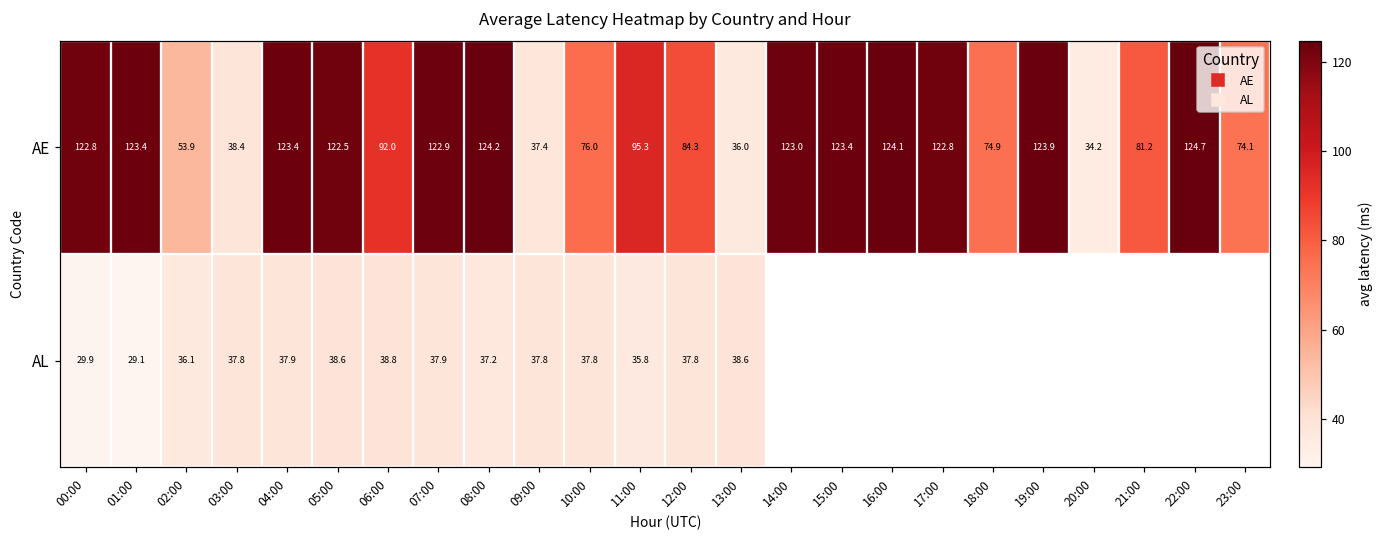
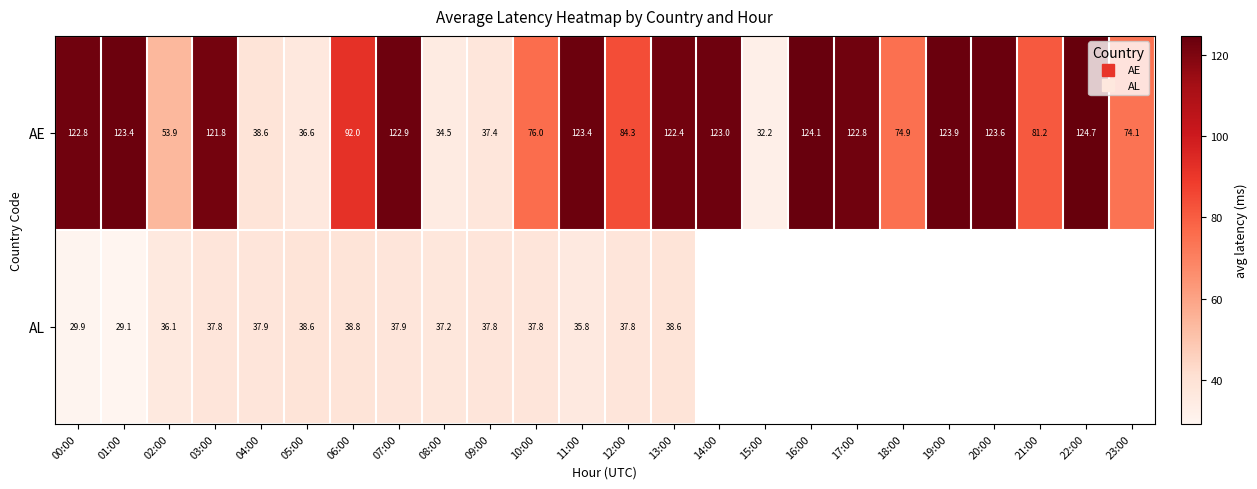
  {
    "AE": {
      "00:00": 122.8,
      "01:00": 123.4,
      "02:00": 53.9,
-     "03:00": 38.4,
-     "04:00": 123.4,
-     "05:00": 122.5,
+     "03:00": 121.8,
+     "04:00": 38.6,
+     "05:00": 36.6,
      "06:00": 92.0,
      "07:00": 122.9,
-     "08:00": 124.2,
+     "08:00": 34.5,
      "09:00": 37.4,
      "10:00": 76.0,
-     "11:00": 95.3,
+     "11:00": 123.4,
      "12:00": 84.3,
-     "13:00": 36.0,
+     "13:00": 122.4,
      "14:00": 123.0,
-     "15:00": 123.4,
+     "15:00": 32.2,
      "16:00": 124.1,
      "17:00": 122.8,
      "18:00": 74.9,
      "19:00": 123.9,
-     "20:00": 34.2,
+     "20:00": 123.6,
      "21:00": 81.2,
      "22:00": 124.7,
      "23:00": 74.1
    },
    "AL": {
      "00:00": 29.9,
      "01:00": 29.1,
      "02:00": 36.1,
      "03:00": 37.8,
      "04:00": 37.9,
      "05:00": 38.6,
      "06:00": 38.8,
      "07:00": 37.9,
      "08:00": 37.2,
      "09:00": 37.8,
      "10:00": 37.8,
      "11:00": 35.8,
      "12:00": 37.8,
      "13:00": 38.6
    }
  }
